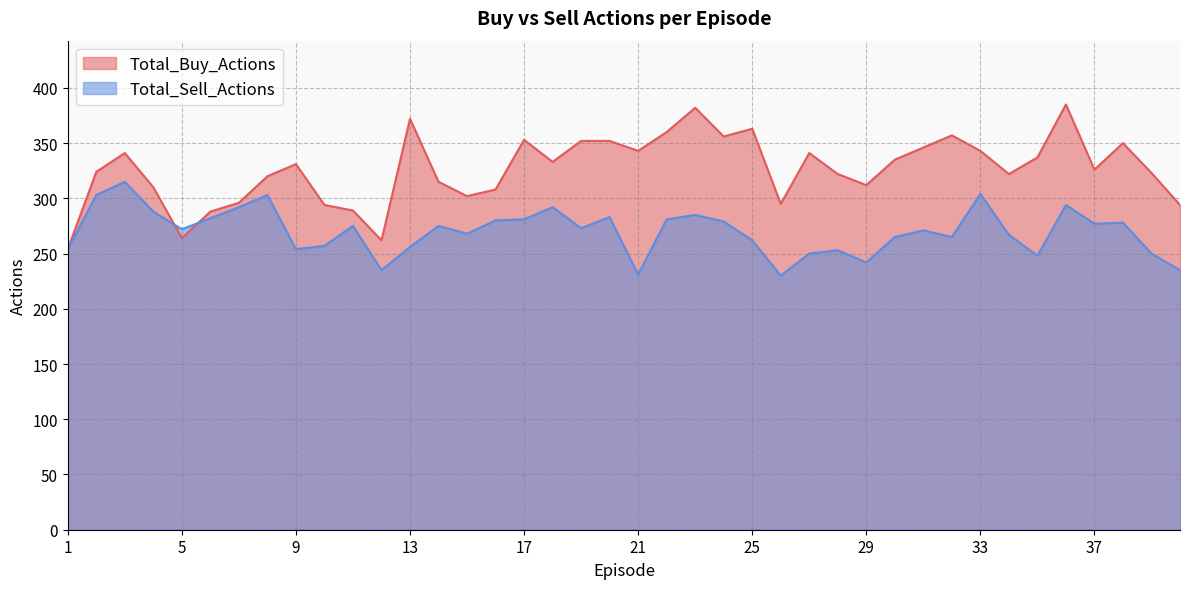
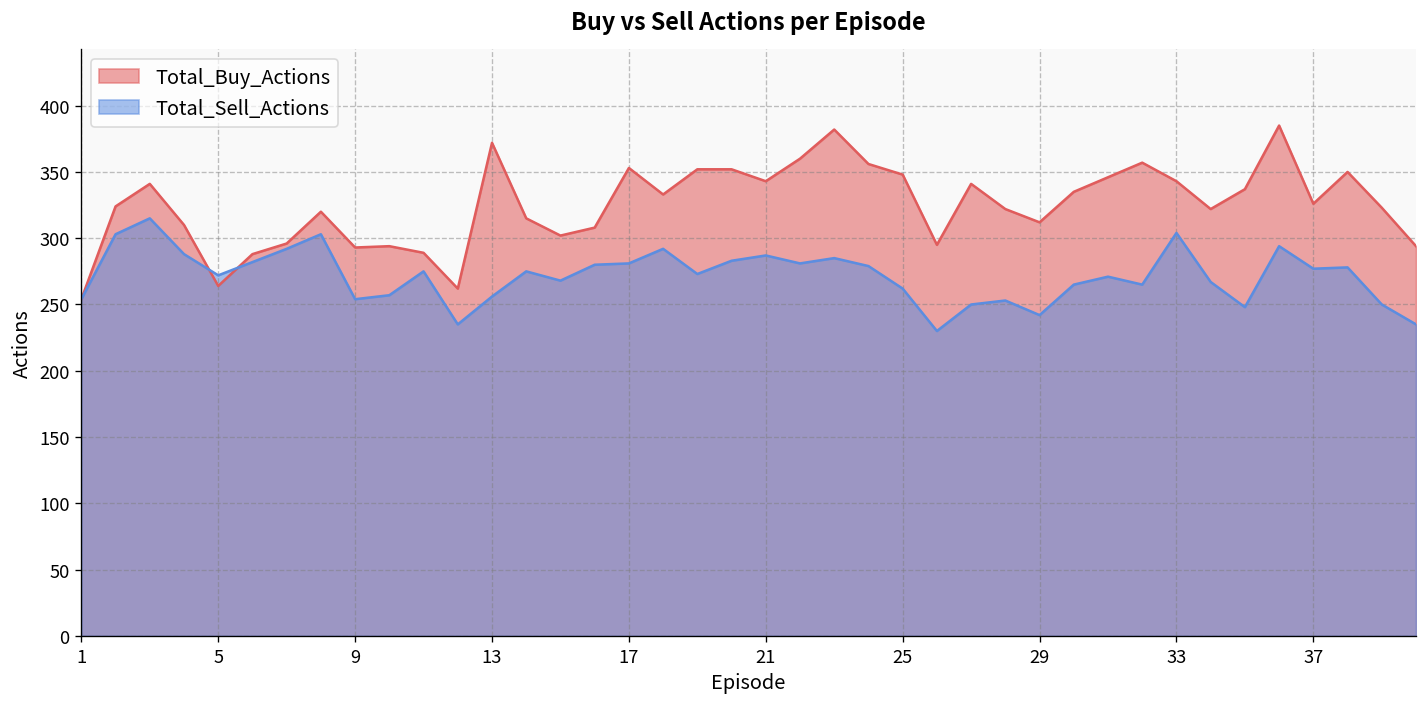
  {
    "Total_Buy_Actions": {
      "5": 264,
-     "9": 331,
+     "9": 293,
      "13": 372,
      "17": 353,
      "21": 343,
-     "25": 363,
+     "25": 348,
      "29": 312,
      "33": 343,
      "37": 326
    },
    "Total_Sell_Actions": {
      "5": 272,
      "9": 254,
      "13": 256,
      "17": 281,
-     "21": 231,
+     "21": 287,
      "25": 262,
      "29": 242,
      "33": 304,
      "37": 277
    }
  }
